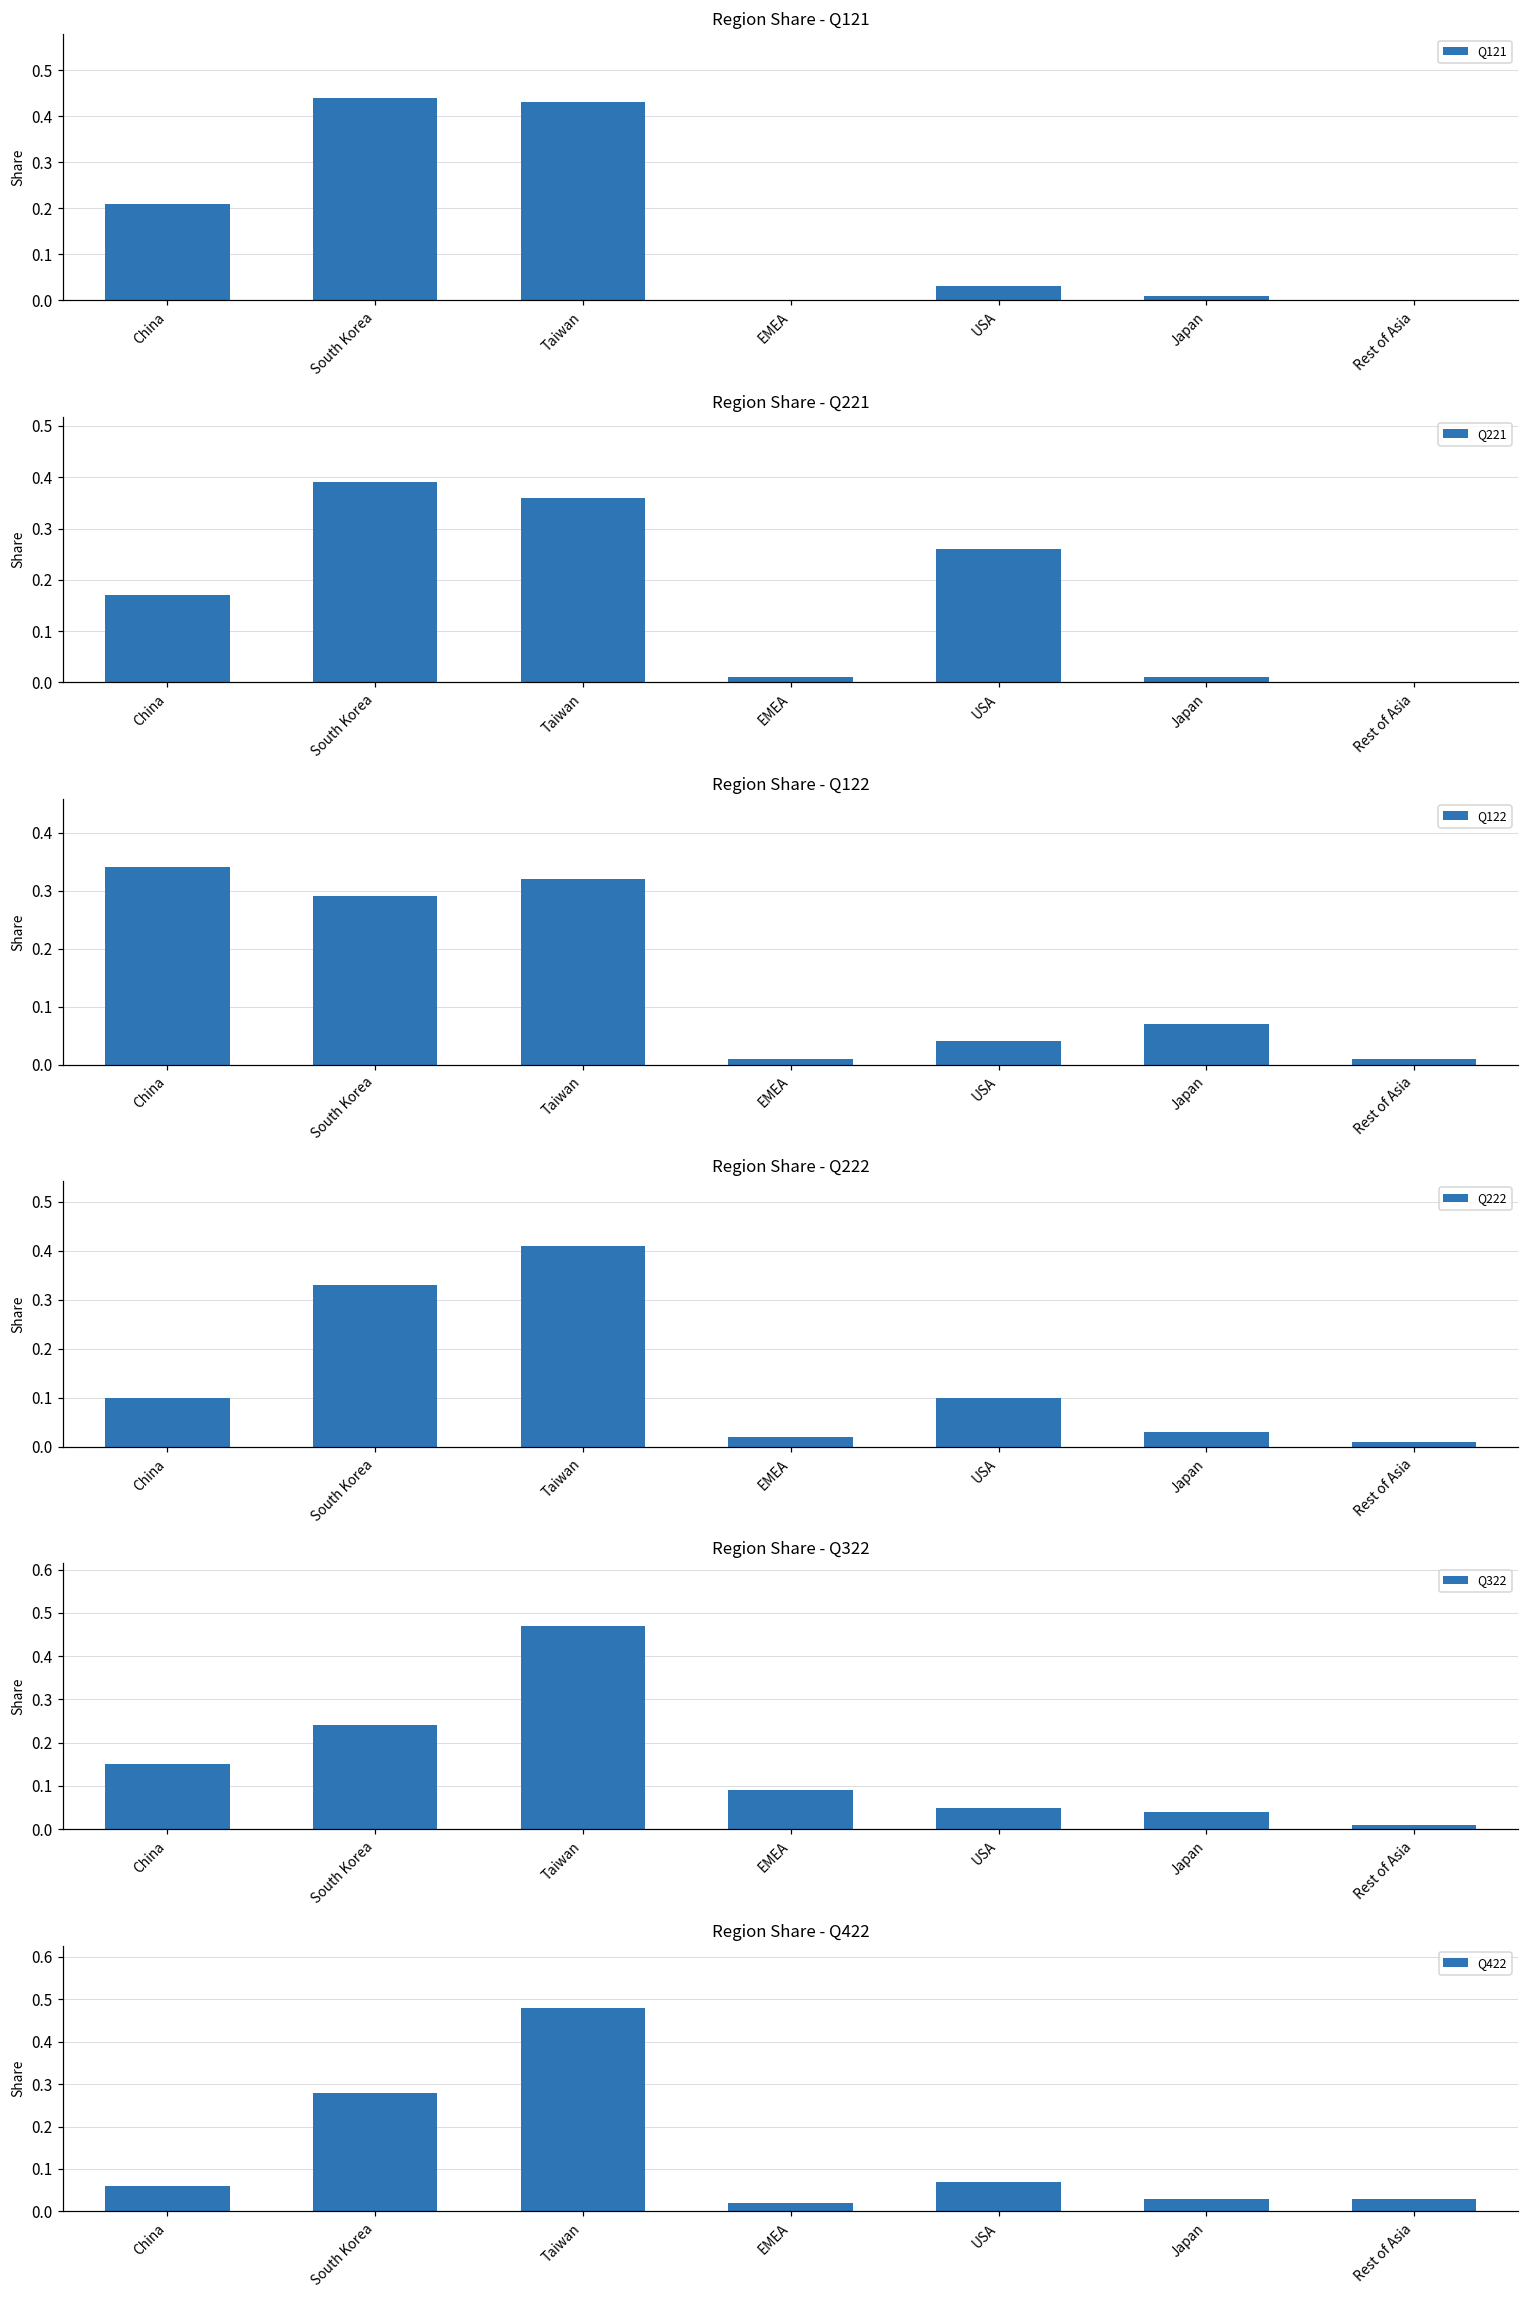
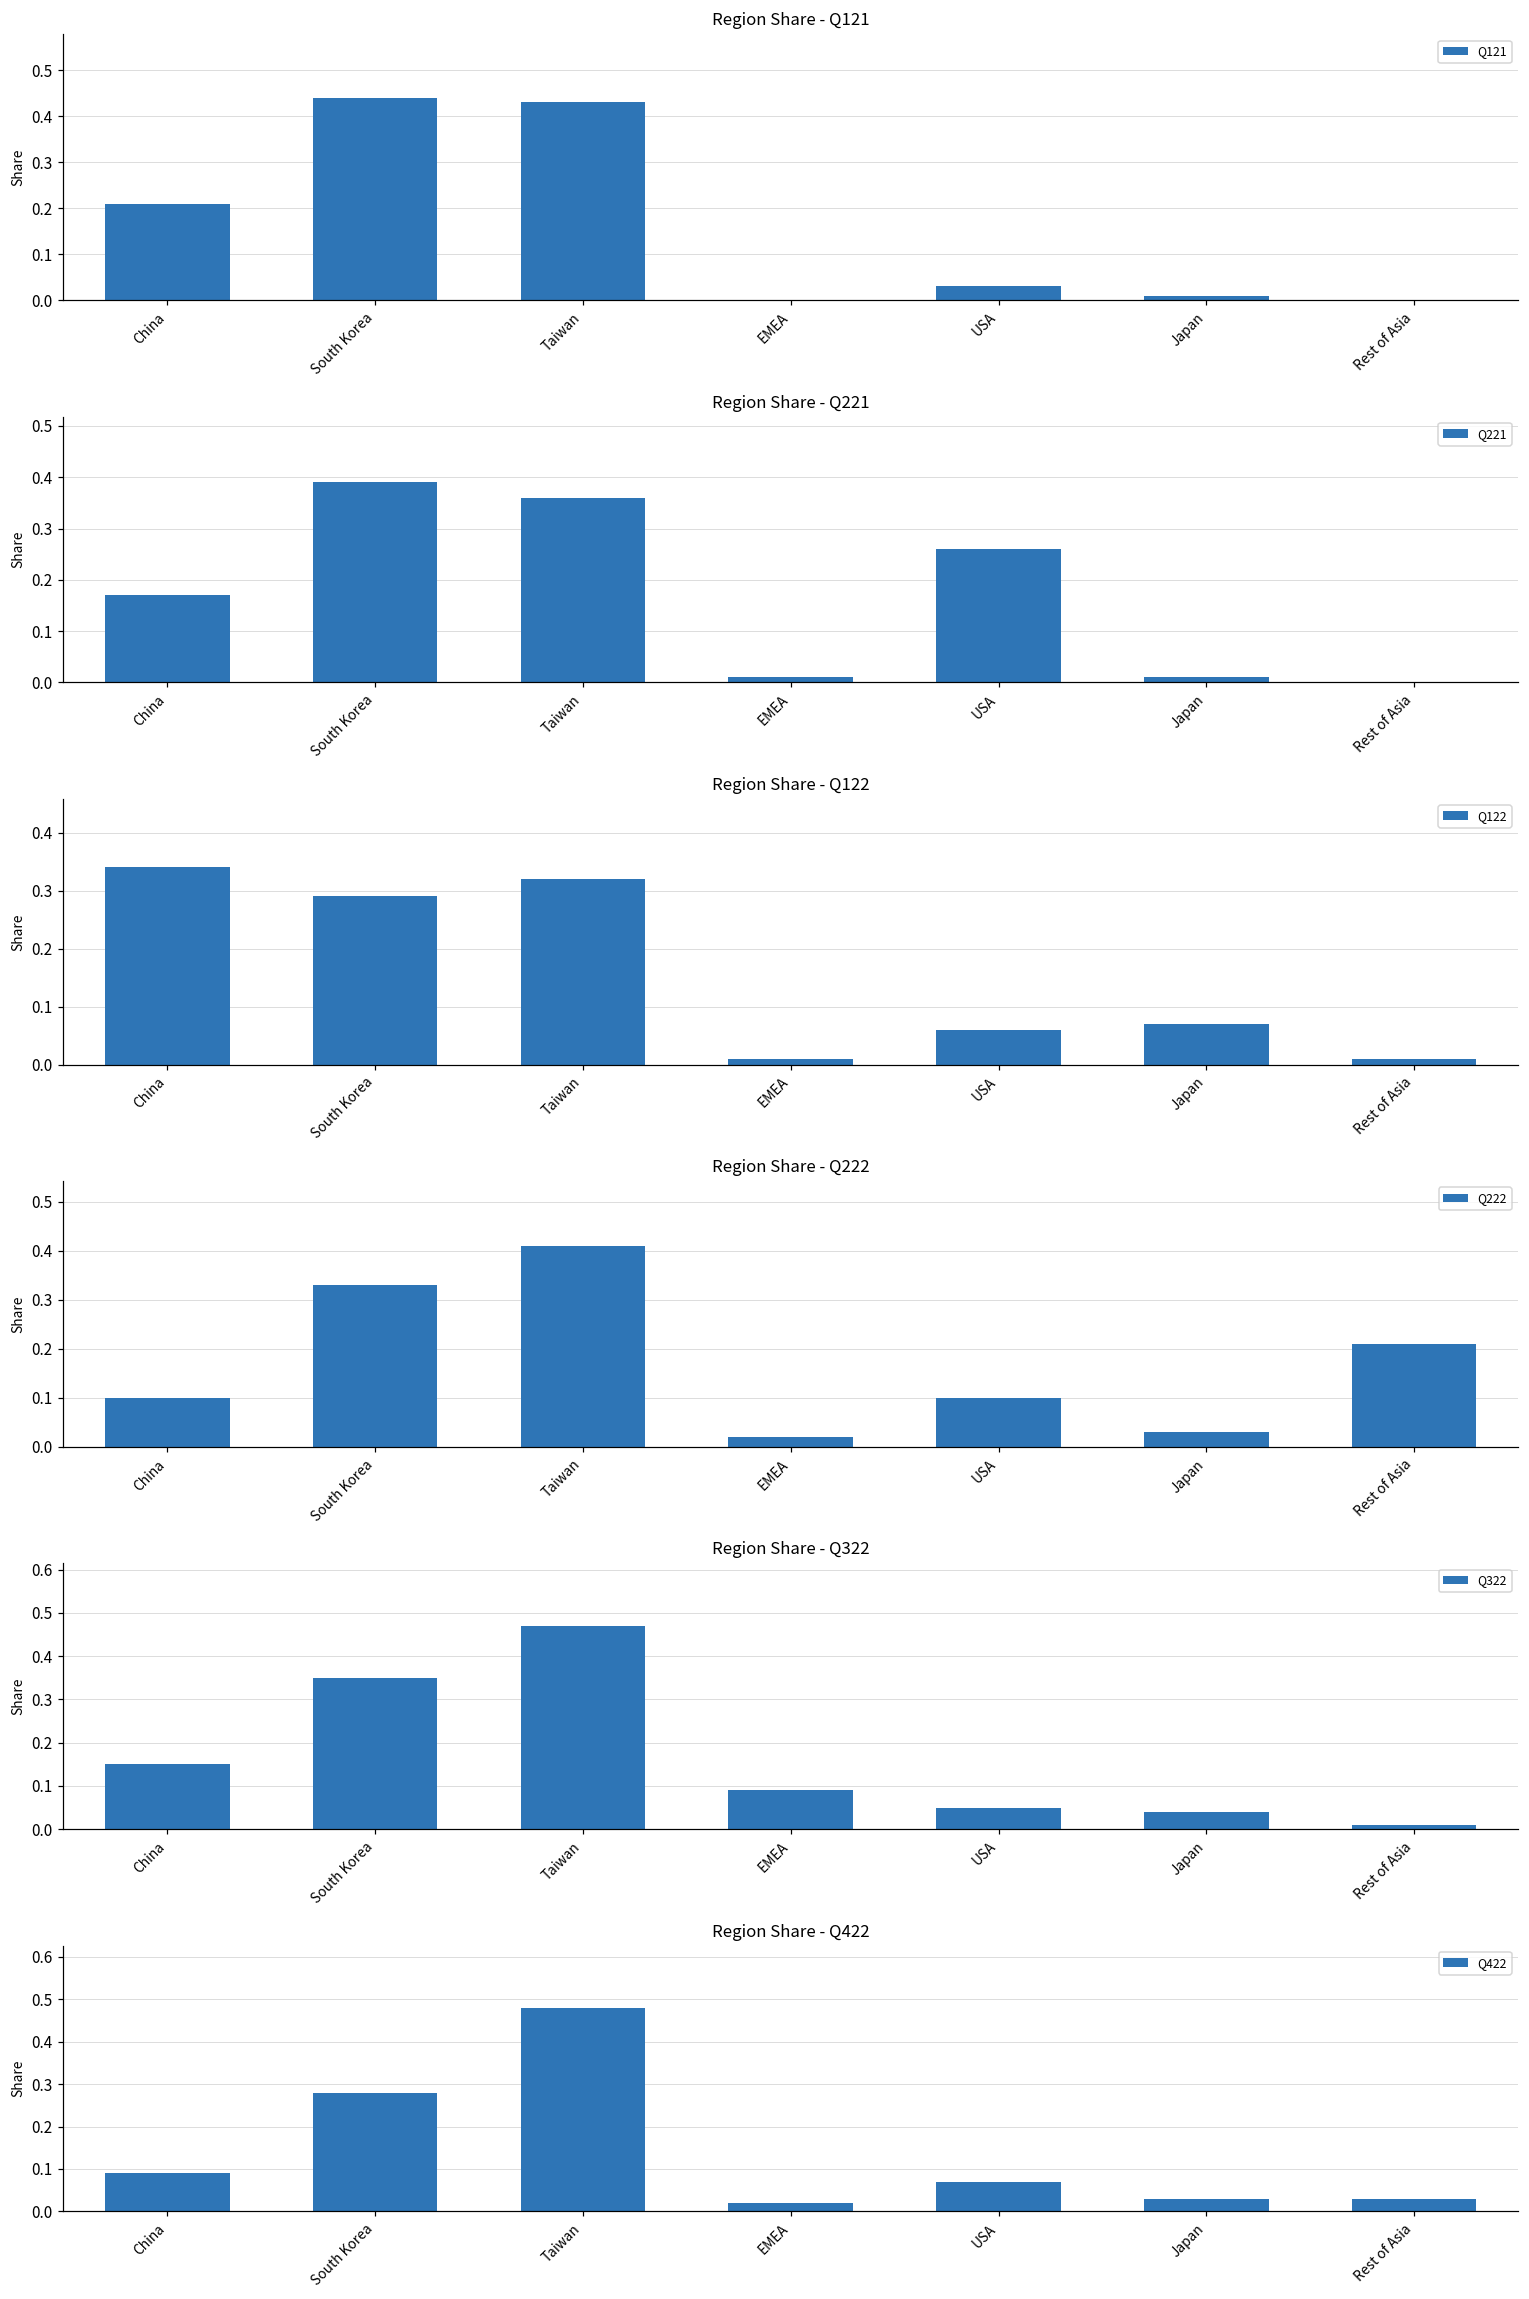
  {
    "Region Share - Q121": {
      "China": 0.21,
      "South Korea": 0.44,
      "Taiwan": 0.43,
      "EMEA": 0.00,
      "USA": 0.03,
      "Japan": 0.01,
      "Rest of Asia": 0.00
    },
    "Region Share - Q221": {
      "China": 0.17,
      "South Korea": 0.39,
      "Taiwan": 0.36,
      "EMEA": 0.01,
      "USA": 0.26,
      "Japan": 0.01,
      "Rest of Asia": 0.00
    },
    "Region Share - Q122": {
      "China": 0.34,
      "South Korea": 0.29,
      "Taiwan": 0.32,
      "EMEA": 0.01,
-     "USA": 0.04,
+     "USA": 0.06,
      "Japan": 0.07,
      "Rest of Asia": 0.01
    },
    "Region Share - Q222": {
      "China": 0.10,
      "South Korea": 0.33,
      "Taiwan": 0.41,
      "EMEA": 0.02,
      "USA": 0.10,
      "Japan": 0.03,
-     "Rest of Asia": 0.01
+     "Rest of Asia": 0.21
    },
    "Region Share - Q322": {
      "China": 0.15,
-     "South Korea": 0.24,
+     "South Korea": 0.35,
      "Taiwan": 0.47,
      "EMEA": 0.09,
      "USA": 0.05,
      "Japan": 0.04,
      "Rest of Asia": 0.01
    },
    "Region Share - Q422": {
-     "China": 0.06,
+     "China": 0.09,
      "South Korea": 0.28,
      "Taiwan": 0.48,
      "EMEA": 0.02,
      "USA": 0.07,
      "Japan": 0.03,
      "Rest of Asia": 0.03
    }
  }
